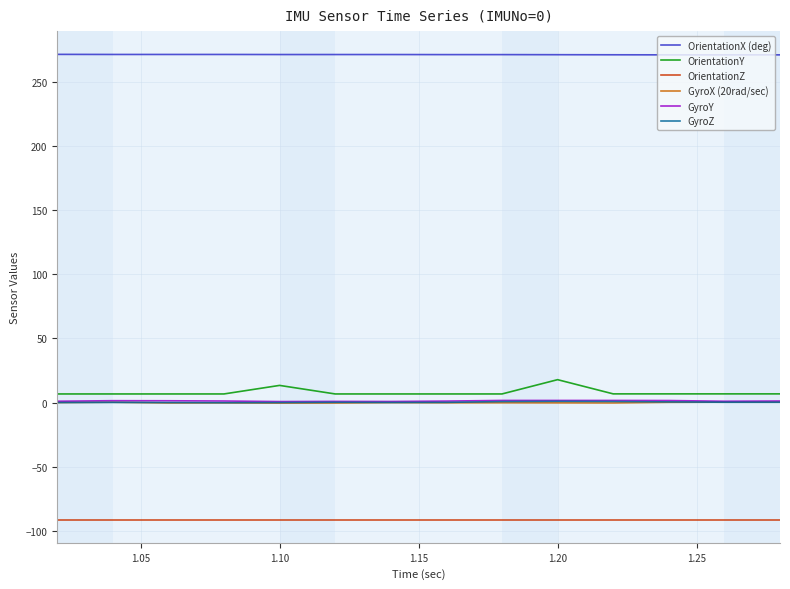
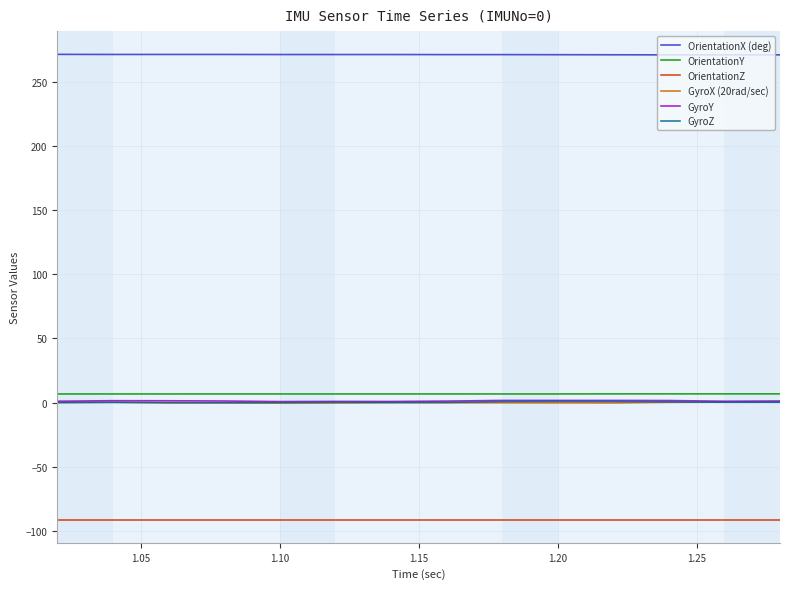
  {
    "OrientationX (deg)": {
      "1.10": 271,
      "1.20": 271
    },
    "OrientationY": {
-     "1.10": 13,
-     "1.20": 18
+     "1.10": 7,
+     "1.20": 7
    }
  }
